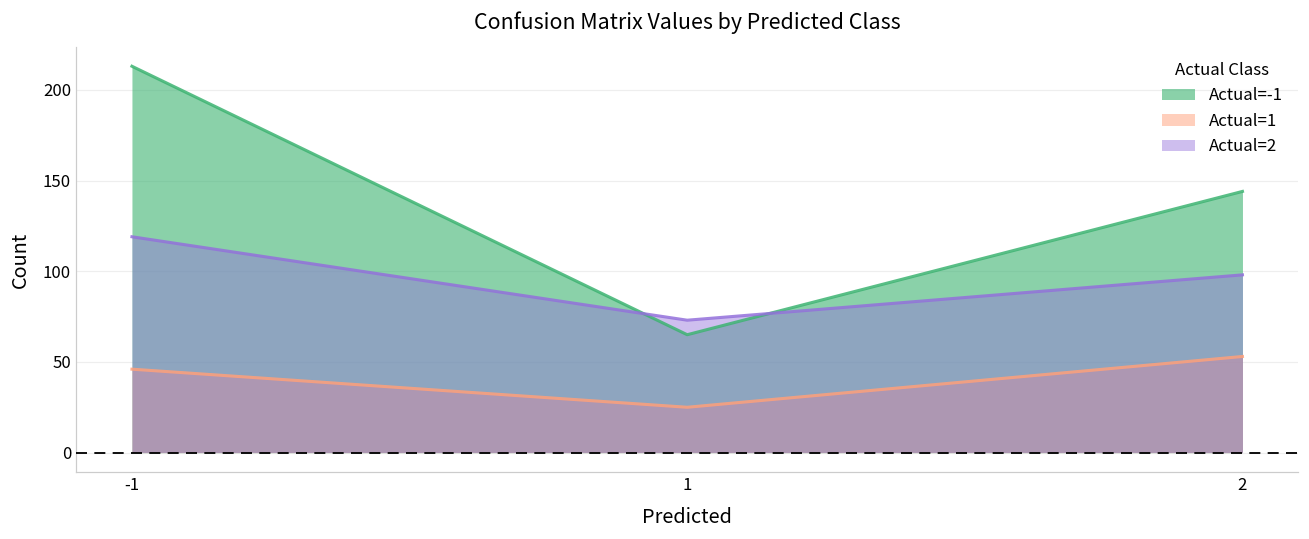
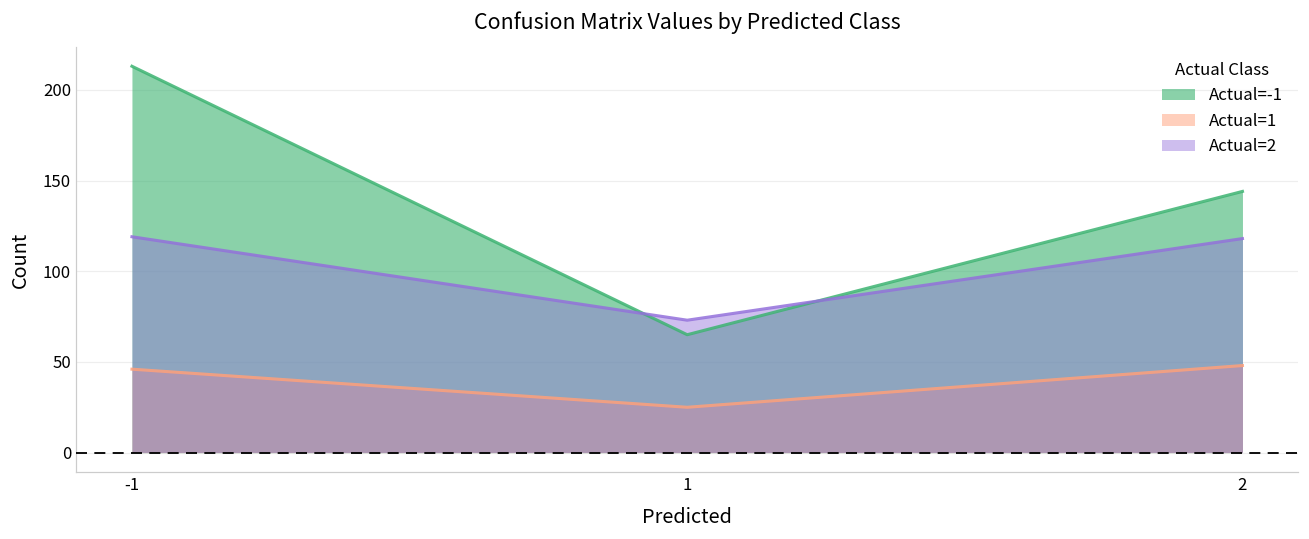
  {
    "Actual=-1": {
      "-1": 213,
      "1": 65,
      "2": 144
    },
    "Actual=1": {
      "-1": 46,
      "1": 25,
-     "2": 53
+     "2": 48
    },
    "Actual=2": {
      "-1": 119,
      "1": 73,
-     "2": 98
+     "2": 118
    }
  }
